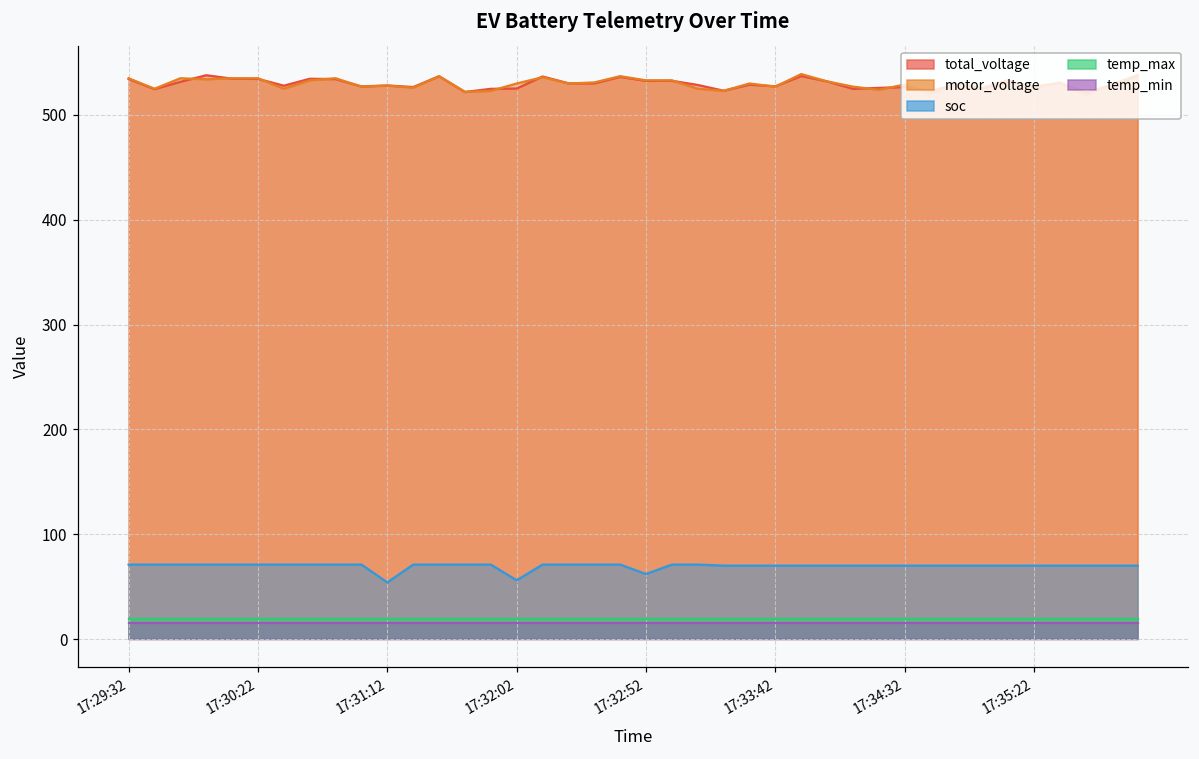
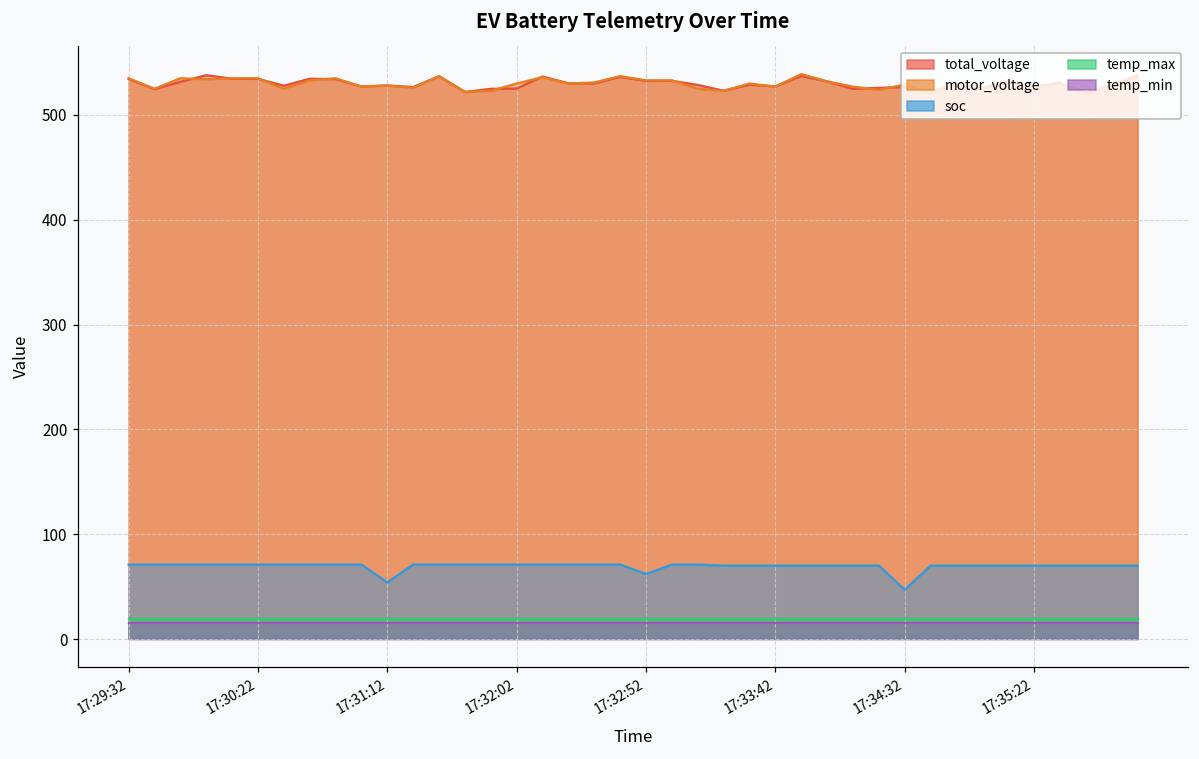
  {
    "soc": {
      "17:29:32": 70,
      "17:30:22": 70,
      "17:31:12": 50,
-     "17:32:02": 60,
+     "17:32:02": 70,
      "17:32:52": 60,
      "17:33:42": 70,
-     "17:34:32": 70,
+     "17:34:32": 50,
      "17:35:22": 70
    },
    "temp_max": {
      "17:29:32": 20,
      "17:30:22": 20,
      "17:31:12": 20,
      "17:32:02": 20,
      "17:32:52": 20,
      "17:33:42": 20,
      "17:34:32": 20,
      "17:35:22": 20
    },
    "temp_min": {
      "17:29:32": 20,
      "17:30:22": 20,
      "17:31:12": 20,
      "17:32:02": 20,
      "17:32:52": 20,
      "17:33:42": 20,
      "17:34:32": 20,
      "17:35:22": 20
    }
  }
